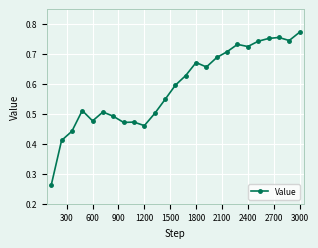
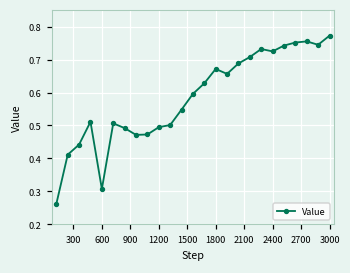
  {
-   "600": 0.48,
-   "1200": 0.46,
+   "600": 0.31,
+   "1200": 0.49,
    "1800": 0.67,
    "2400": 0.72,
    "3000": 0.77
  }
